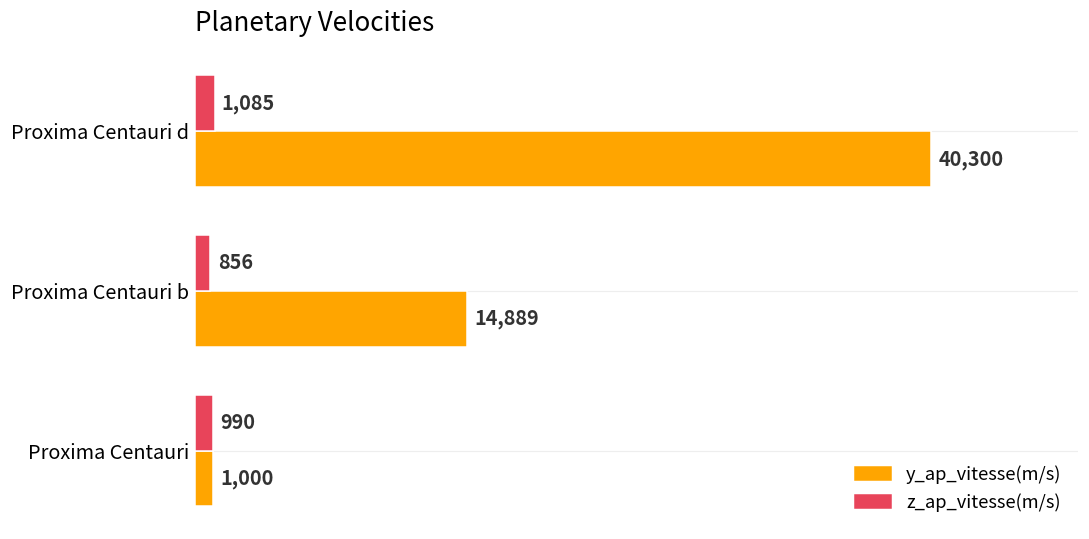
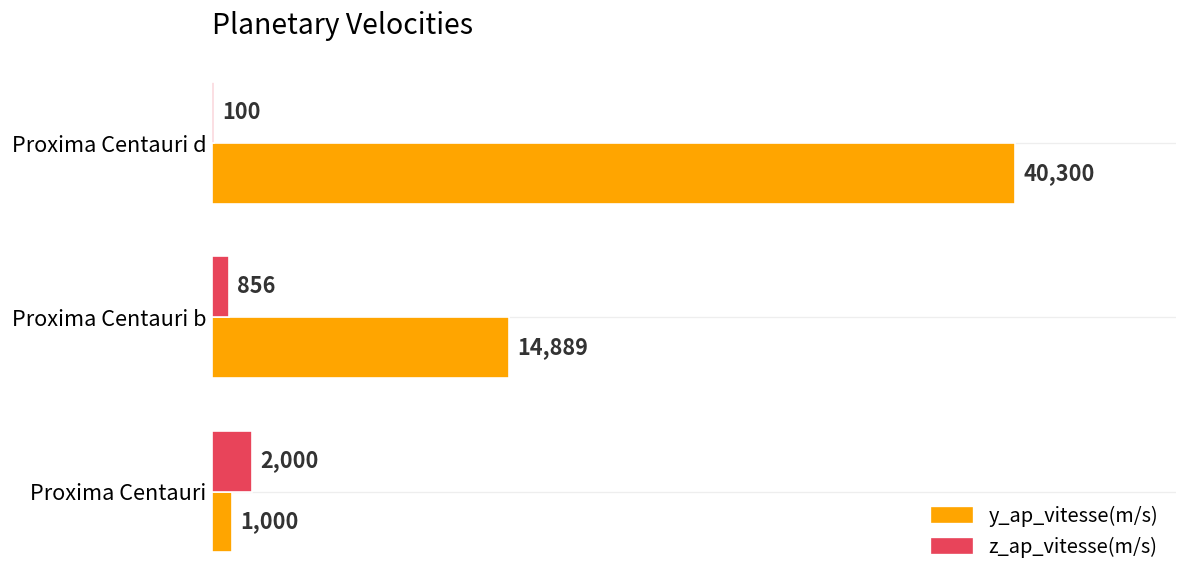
  {
    "y_ap_vitesse(m/s)": {
      "Proxima Centauri d": "40,300",
      "Proxima Centauri b": "14,889",
      "Proxima Centauri": "1,000"
    },
    "z_ap_vitesse(m/s)": {
-     "Proxima Centauri d": "1,085",
+     "Proxima Centauri d": "100",
      "Proxima Centauri b": "856",
-     "Proxima Centauri": "990"
+     "Proxima Centauri": "2,000"
    }
  }
